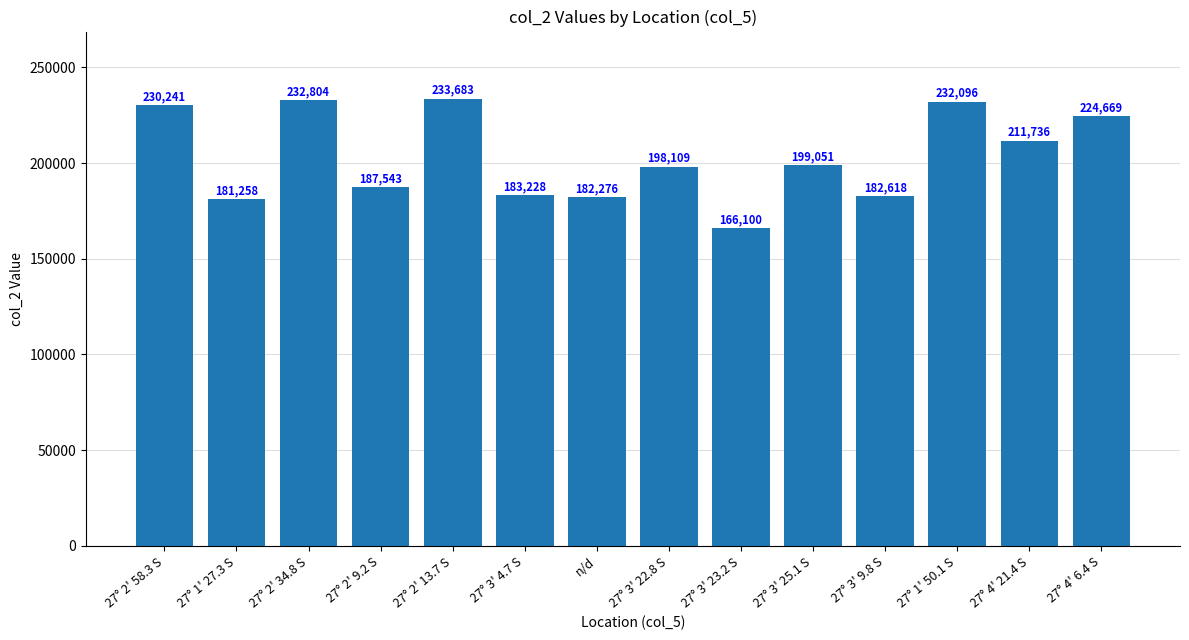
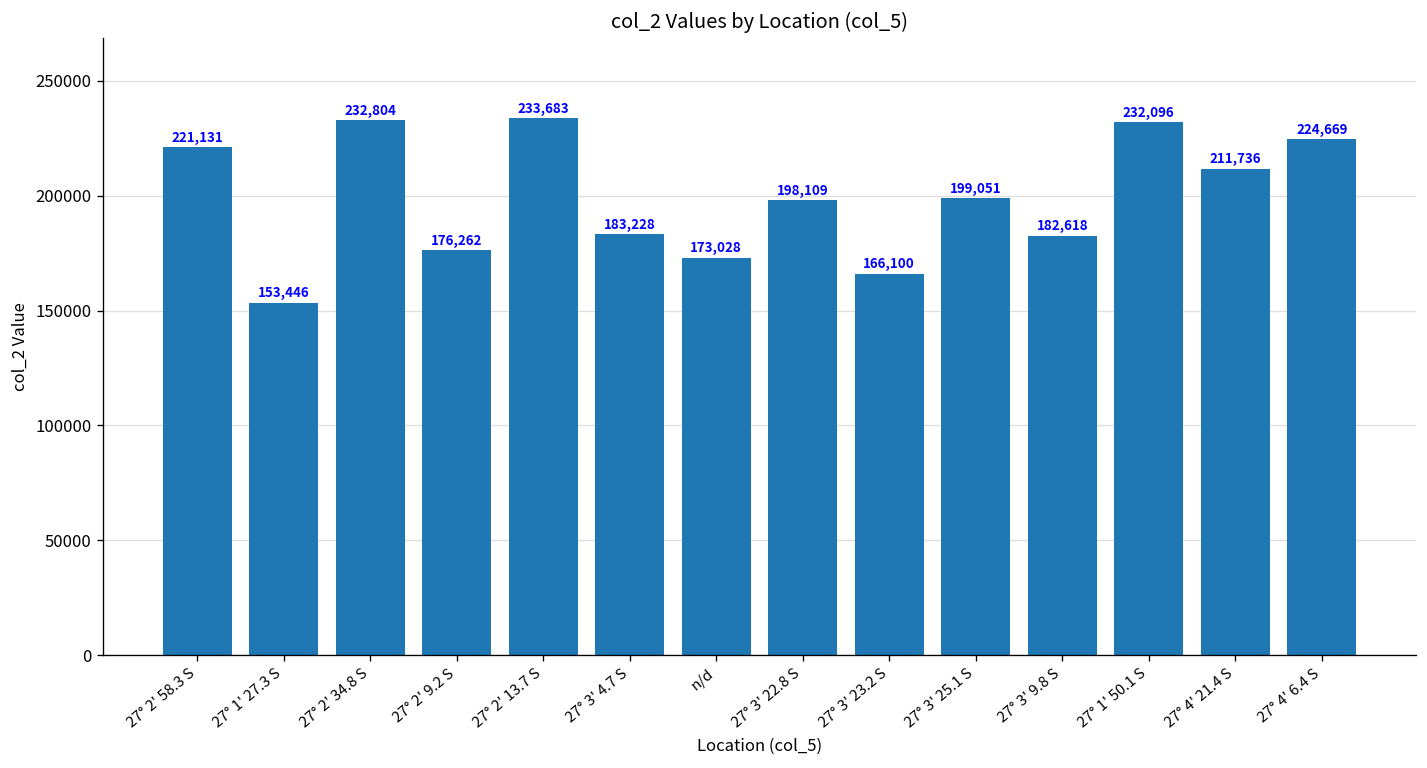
  {
-   "27° 2' 58.3 S": "230,241",
-   "27° 1' 27.3 S": "181,258",
+   "27° 2' 58.3 S": "221,131",
+   "27° 1' 27.3 S": "153,446",
    "27° 2' 34.8 S": "232,804",
-   "27° 2' 9.2 S": "187,543",
+   "27° 2' 9.2 S": "176,262",
    "27° 2' 13.7 S": "233,683",
    "27° 3' 4.7 S": "183,228",
-   "n/d": "182,276",
+   "n/d": "173,028",
    "27° 3' 22.8 S": "198,109",
    "27° 3' 23.2 S": "166,100",
    "27° 3' 25.1 S": "199,051",
    "27° 3' 9.8 S": "182,618",
    "27° 1' 50.1 S": "232,096",
    "27° 4' 21.4 S": "211,736",
    "27° 4' 6.4 S": "224,669"
  }
